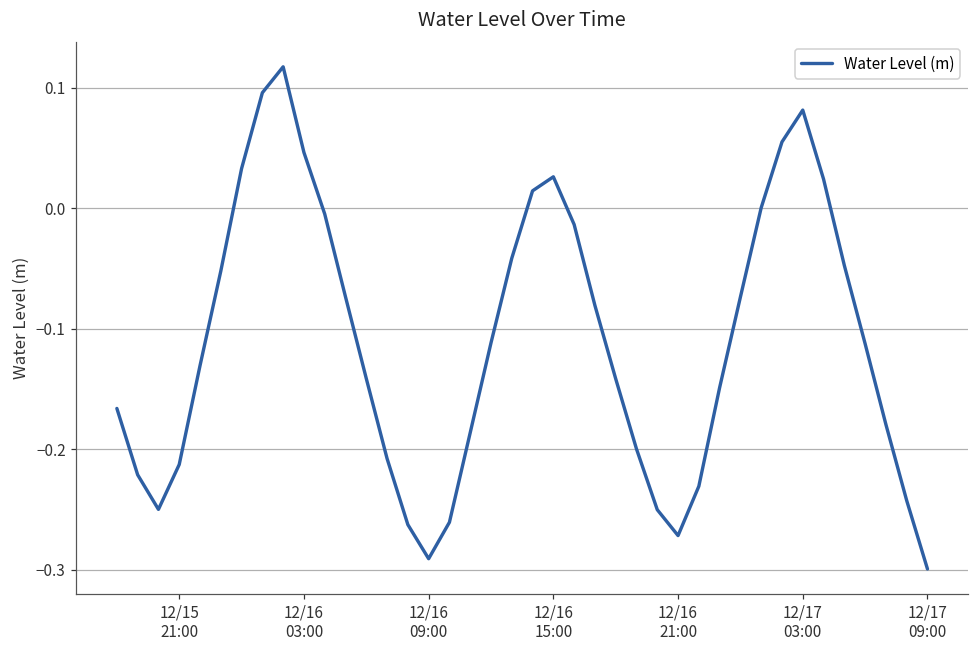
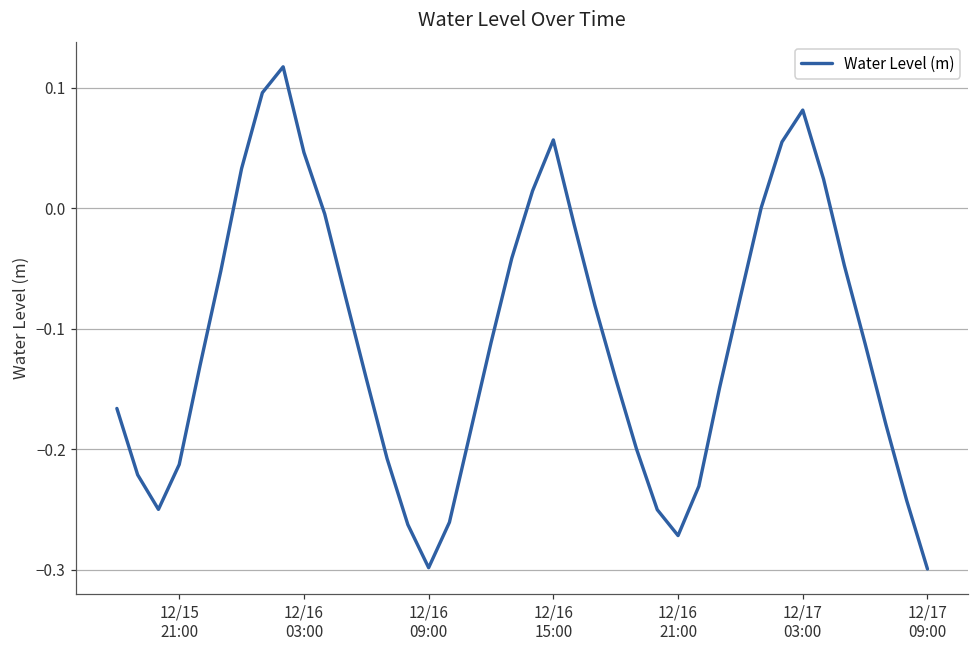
  {
    "12/15 21:00": -0.213,
    "12/16 03:00": 0.046,
-   "12/16 09:00": -0.291,
-   "12/16 15:00": 0.026,
+   "12/16 09:00": -0.298,
+   "12/16 15:00": 0.057,
    "12/16 21:00": -0.272,
    "12/17 03:00": 0.081,
    "12/17 09:00": -0.300
  }
